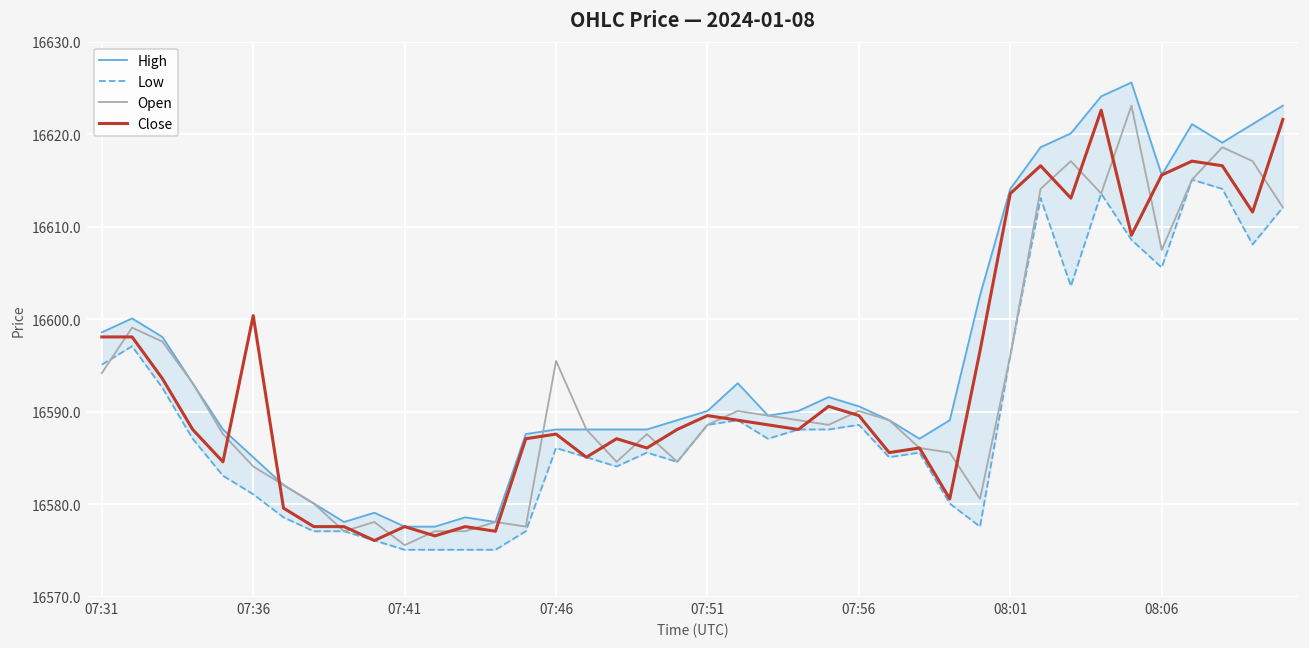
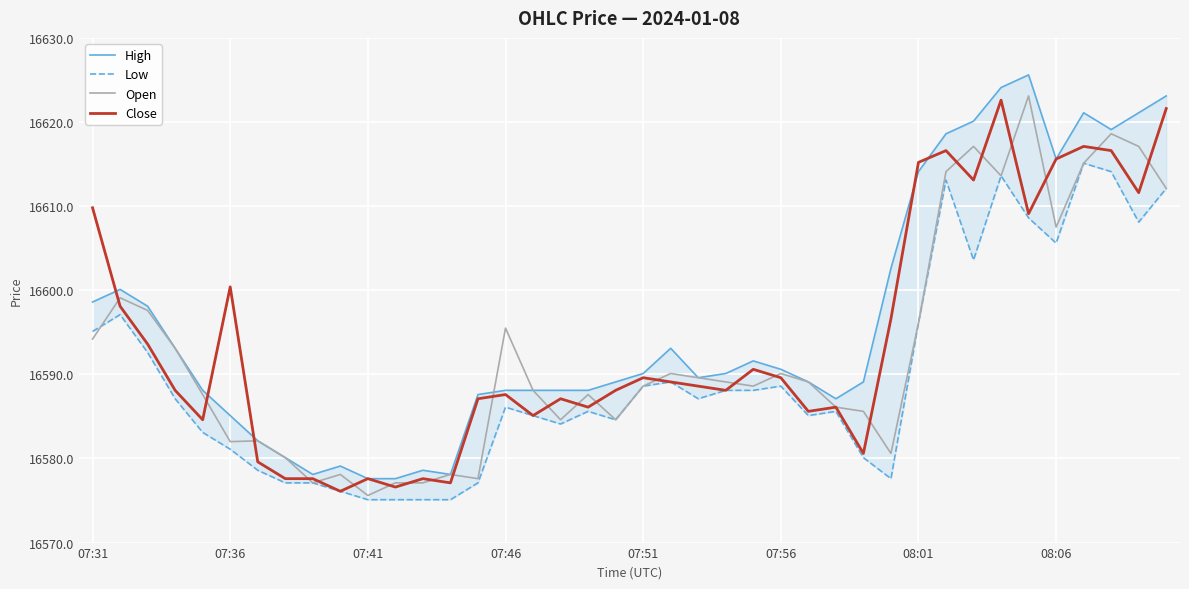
  {
    "Open": {
      "07:31": 16594,
-     "07:36": 16584,
+     "07:36": 16582,
      "07:41": 16576,
      "07:46": 16596,
      "07:56": 16590,
      "08:06": 16608
    },
    "Close": {
-     "07:31": 16598,
+     "07:31": 16610,
      "07:36": 16600,
      "07:46": 16588,
      "07:51": 16590,
      "07:56": 16590,
-     "08:01": 16614
+     "08:01": 16615
    }
  }
